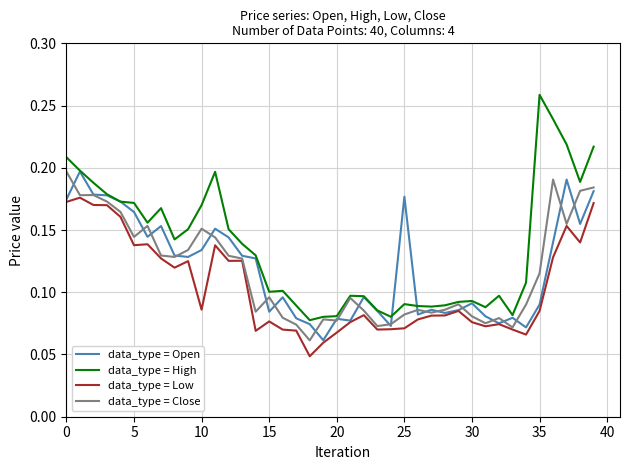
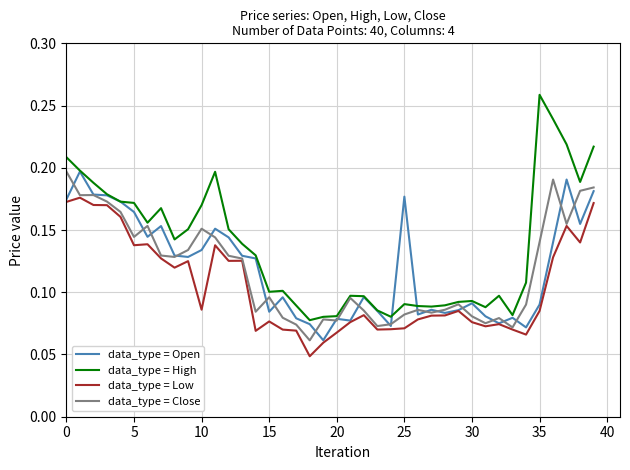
  {
    "data_type = Open": {
      "5": 0.165,
      "10": 0.134,
      "15": 0.084,
      "25": 0.177,
      "35": 0.090
    },
    "data_type = High": {
      "0": 0.209,
      "5": 0.172,
      "10": 0.170,
      "15": 0.100,
      "20": 0.081,
      "25": 0.090,
      "35": 0.259
    },
    "data_type = Low": {
      "5": 0.138,
      "10": 0.086,
      "15": 0.077,
      "20": 0.068,
      "25": 0.071,
      "30": 0.076,
      "35": 0.085
    },
    "data_type = Close": {
      "0": 0.197,
      "5": 0.144,
      "10": 0.151,
      "15": 0.096,
      "25": 0.082,
      "30": 0.081,
-     "35": 0.115
+     "35": 0.140
    }
  }
